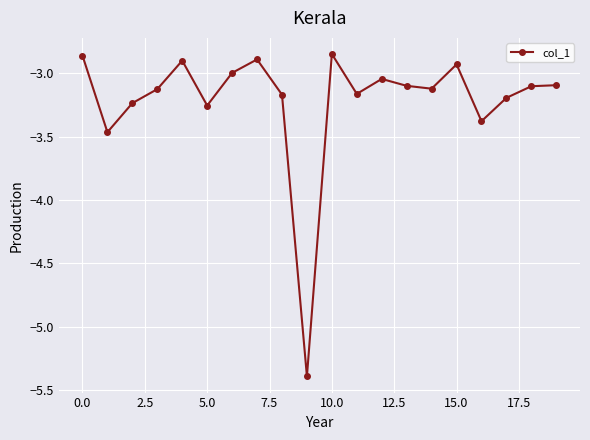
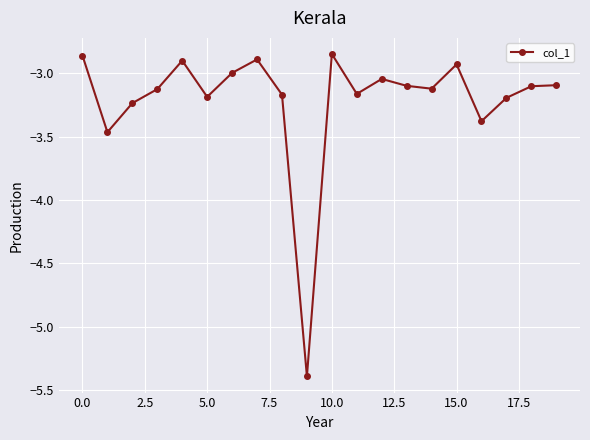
  {
    "0.0": -2.86,
-   "5.0": -3.26,
+   "5.0": -3.19,
    "10.0": -2.85,
    "15.0": -2.93
  }
